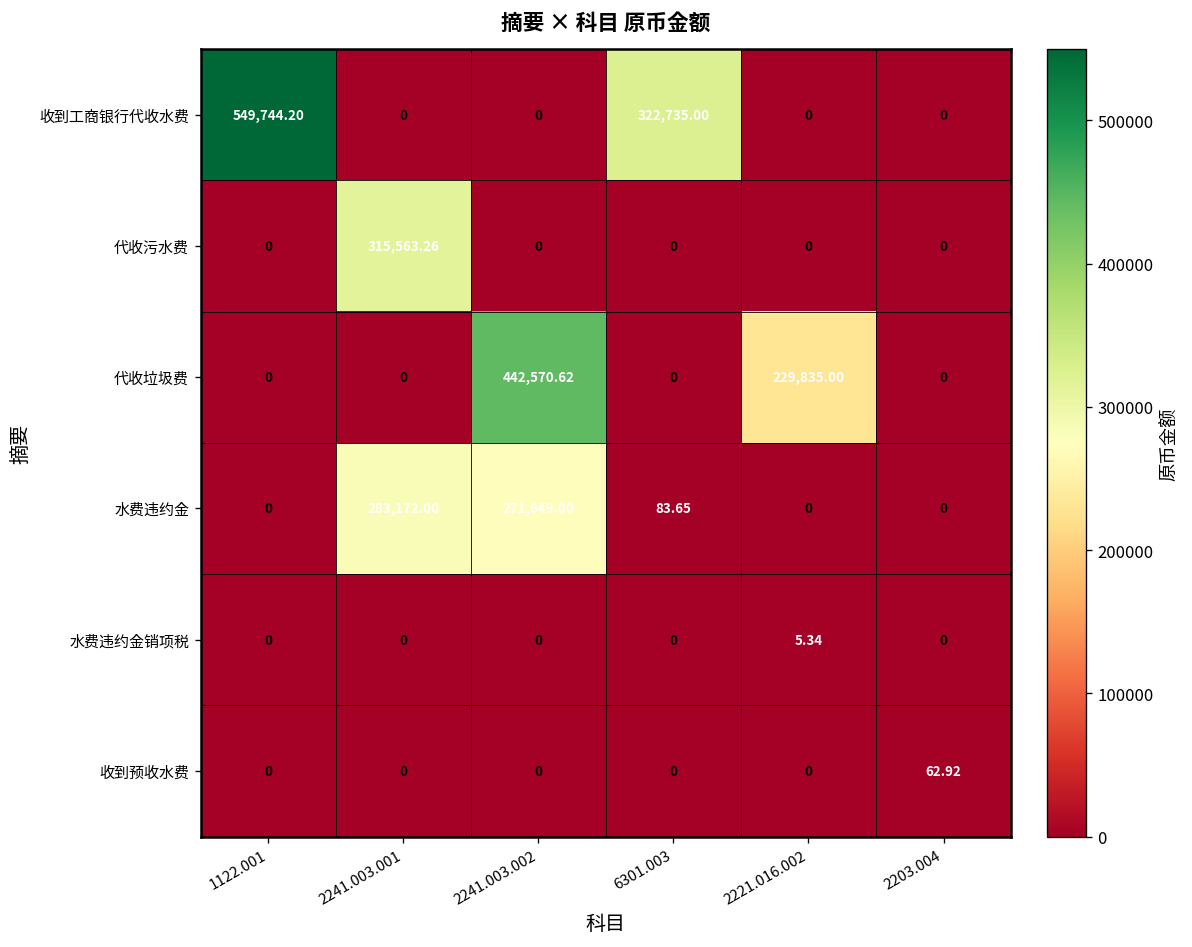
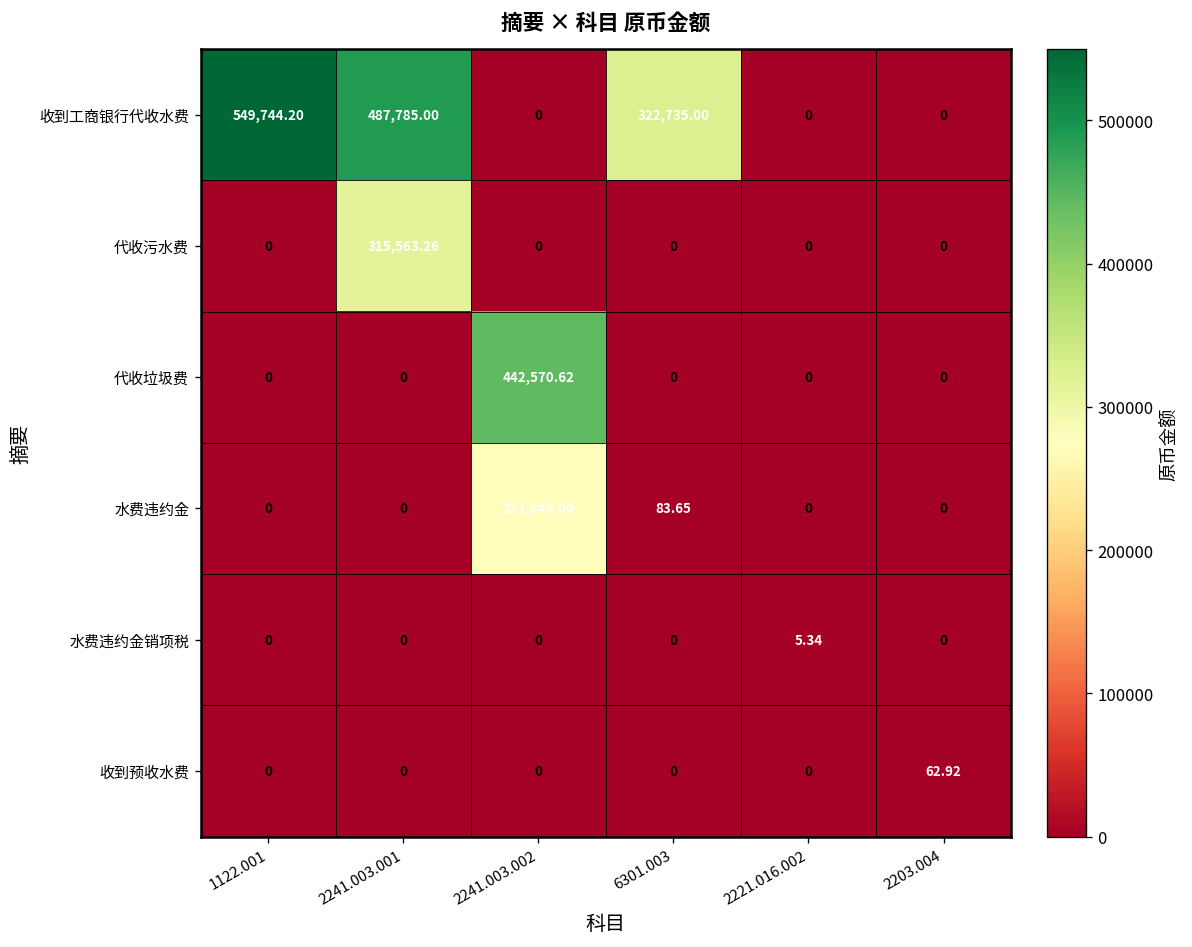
  {
    "收到工商银行代收水费": {
      "1122.001": "549,744.20",
-     "2241.003.001": "0",
+     "2241.003.001": "487,785.00",
      "2241.003.002": "0",
      "6301.003": "322,735.00",
      "2221.016.002": "0",
      "2203.004": "0"
    },
    "代收污水费": {
      "1122.001": "0",
      "2241.003.001": "315,563.26",
      "2241.003.002": "0",
      "6301.003": "0",
      "2221.016.002": "0",
      "2203.004": "0"
    },
    "代收垃圾费": {
      "1122.001": "0",
      "2241.003.001": "0",
      "2241.003.002": "442,570.62",
      "6301.003": "0",
-     "2221.016.002": "229,835.00",
+     "2221.016.002": "0",
      "2203.004": "0"
    },
    "水费违约金": {
      "1122.001": "0",
-     "2241.003.001": "283,172.00",
+     "2241.003.001": "0",
      "2241.003.002": "271,649.00",
      "6301.003": "83.65",
      "2221.016.002": "0",
      "2203.004": "0"
    },
    "水费违约金销项税": {
      "1122.001": "0",
      "2241.003.001": "0",
      "2241.003.002": "0",
      "6301.003": "0",
      "2221.016.002": "5.34",
      "2203.004": "0"
    },
    "收到预收水费": {
      "1122.001": "0",
      "2241.003.001": "0",
      "2241.003.002": "0",
      "6301.003": "0",
      "2221.016.002": "0",
      "2203.004": "62.92"
    }
  }
